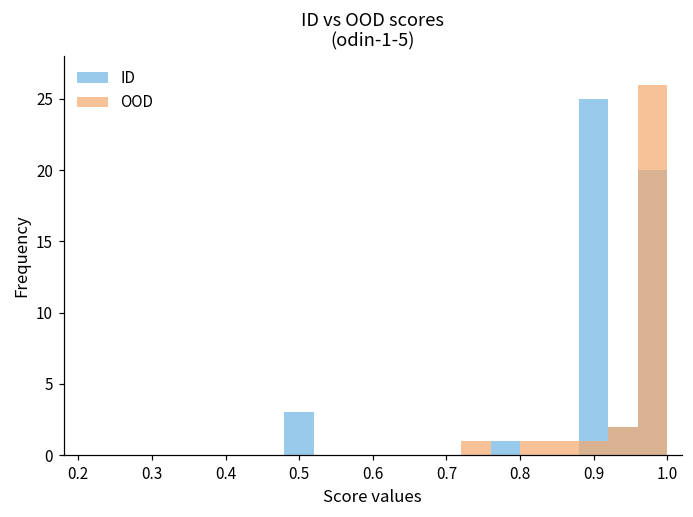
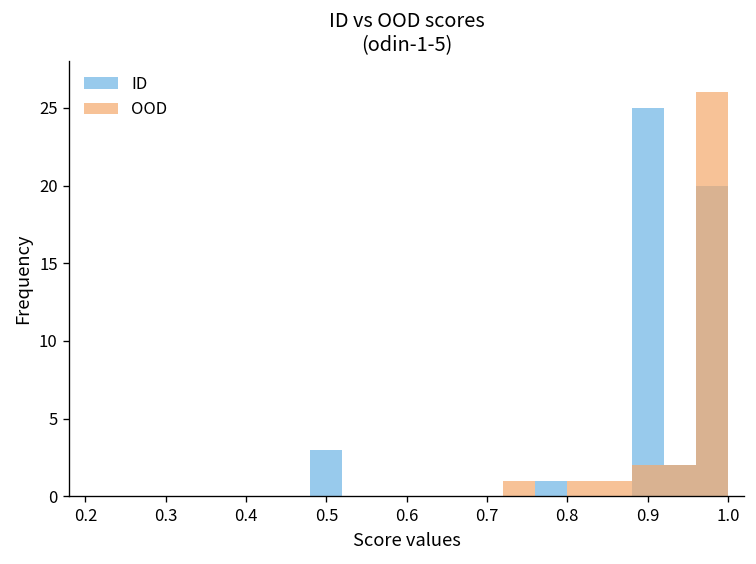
  {
    "ID": {
      "0.3": 0,
      "0.5": 3,
      "0.7": 0,
      "0.9": 25
    },
    "OOD": {
      "0.3": 0,
      "0.5": 0,
      "0.7": 0,
-     "0.9": 1
+     "0.9": 2
    }
  }
